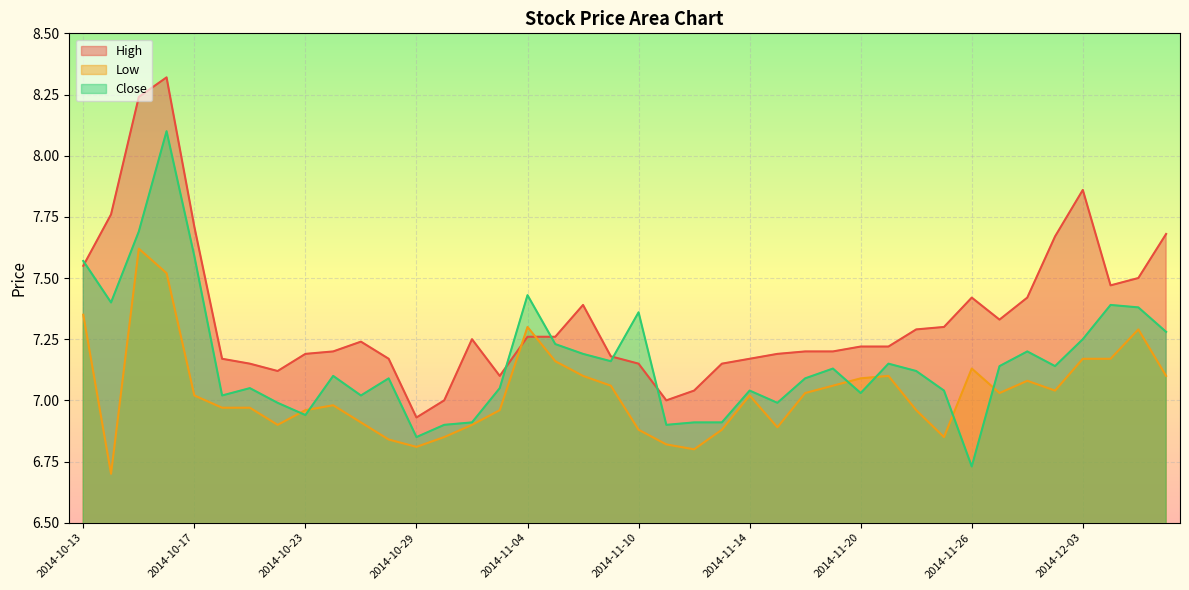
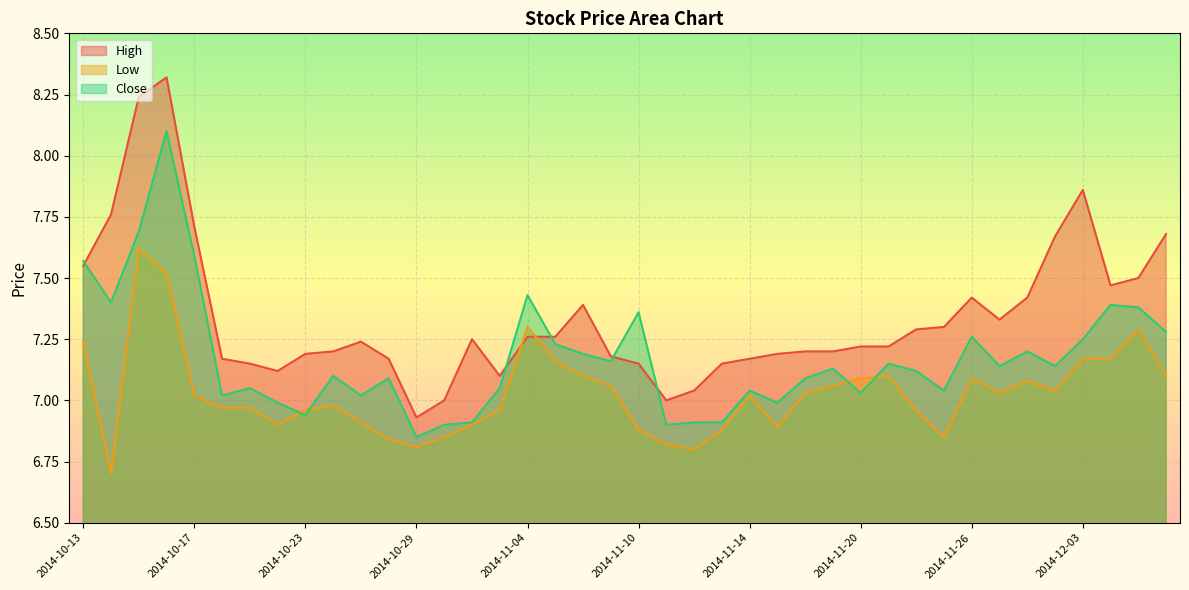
  {
    "High": {
      "2014-10-13": 7.55,
      "2014-10-17": 7.71,
      "2014-10-23": 7.19,
      "2014-10-29": 6.93,
      "2014-11-04": 7.26,
      "2014-11-10": 7.15,
      "2014-11-14": 7.17,
      "2014-11-20": 7.22,
      "2014-11-26": 7.42,
      "2014-12-03": 7.86
    },
    "Low": {
-     "2014-10-13": 7.35,
+     "2014-10-13": 7.24,
      "2014-10-17": 7.02,
      "2014-10-23": 6.96,
      "2014-10-29": 6.81,
      "2014-11-04": 7.30,
      "2014-11-10": 6.88,
      "2014-11-14": 7.02,
      "2014-11-20": 7.09,
-     "2014-11-26": 7.13,
+     "2014-11-26": 7.09,
      "2014-12-03": 7.17
    },
    "Close": {
      "2014-10-13": 7.57,
      "2014-10-17": 7.59,
      "2014-10-23": 6.94,
      "2014-10-29": 6.85,
      "2014-11-04": 7.43,
      "2014-11-10": 7.36,
      "2014-11-14": 7.04,
      "2014-11-20": 7.03,
-     "2014-11-26": 6.73,
+     "2014-11-26": 7.26,
      "2014-12-03": 7.25
    }
  }
